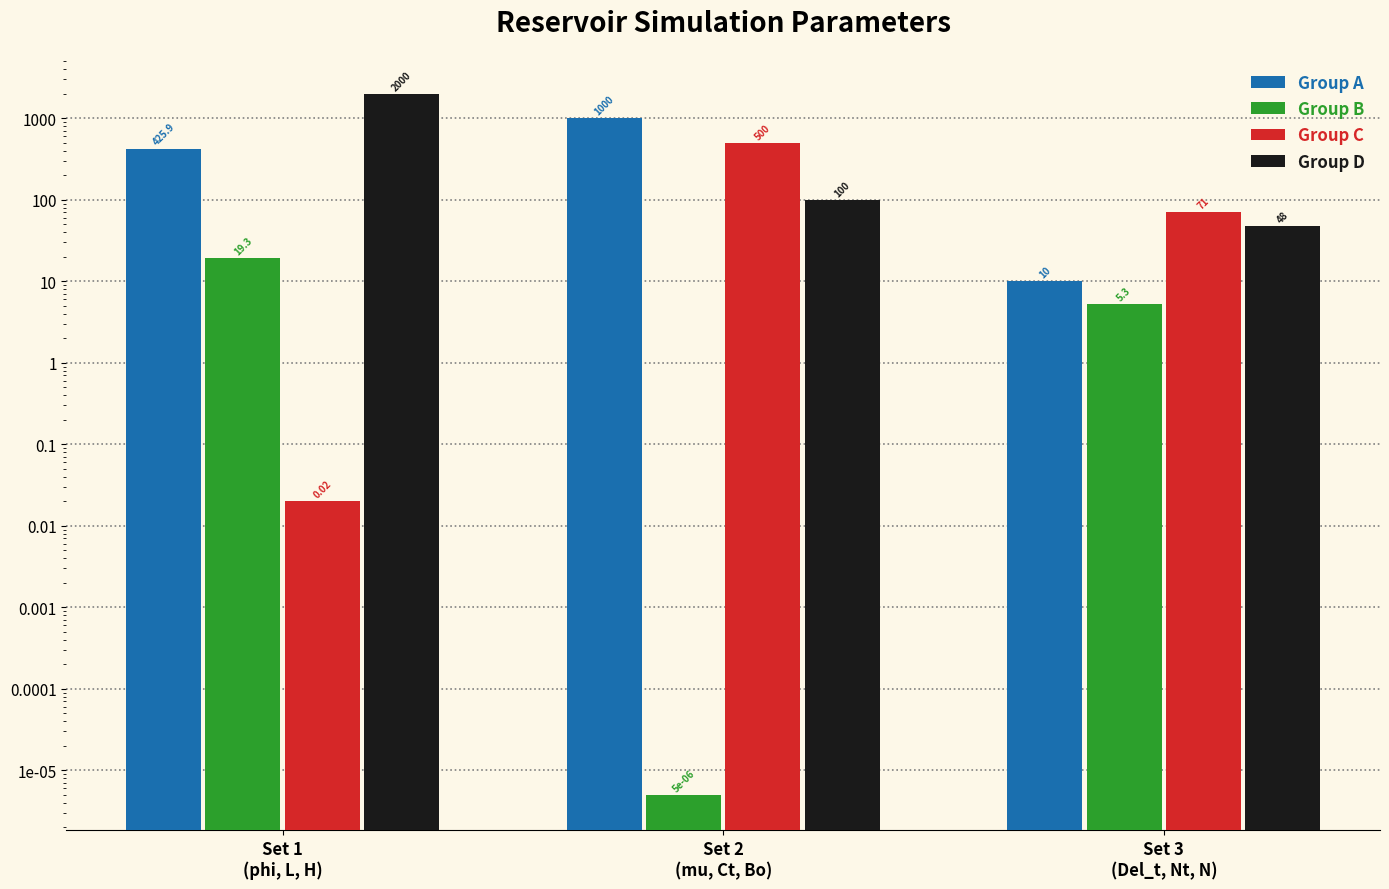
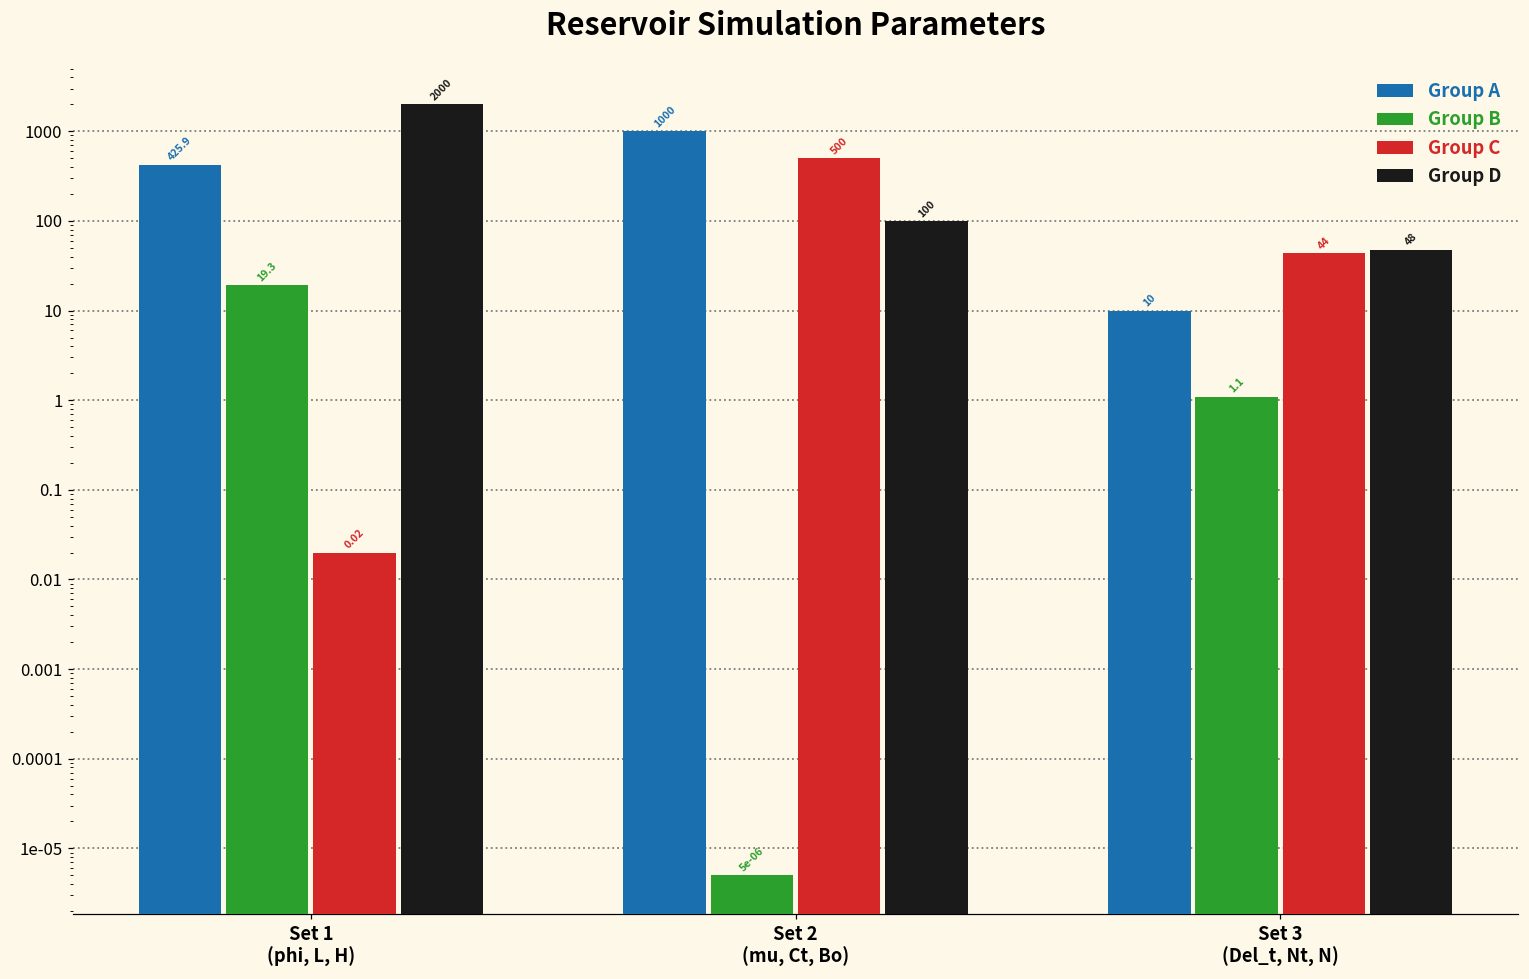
  {
    "Group A": {
      "Set 1 (phi, L, H)": "425.9",
      "Set 2 (mu, Ct, Bo)": "1000",
      "Set 3 (Del_t, Nt, N)": "10"
    },
    "Group B": {
      "Set 1 (phi, L, H)": "19.3",
      "Set 2 (mu, Ct, Bo)": "5e-06",
-     "Set 3 (Del_t, Nt, N)": "5.3"
+     "Set 3 (Del_t, Nt, N)": "1.1"
    },
    "Group C": {
      "Set 1 (phi, L, H)": "0.02",
      "Set 2 (mu, Ct, Bo)": "500",
-     "Set 3 (Del_t, Nt, N)": "71"
+     "Set 3 (Del_t, Nt, N)": "44"
    },
    "Group D": {
      "Set 1 (phi, L, H)": "2000",
      "Set 2 (mu, Ct, Bo)": "100",
      "Set 3 (Del_t, Nt, N)": "48"
    }
  }
